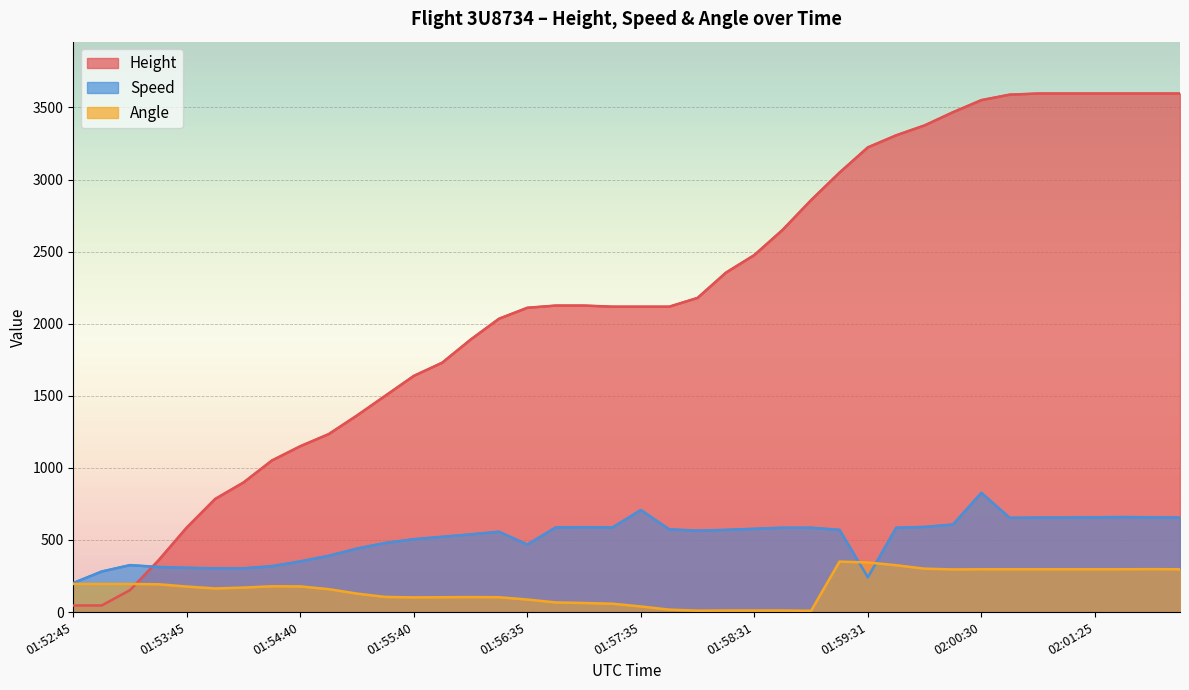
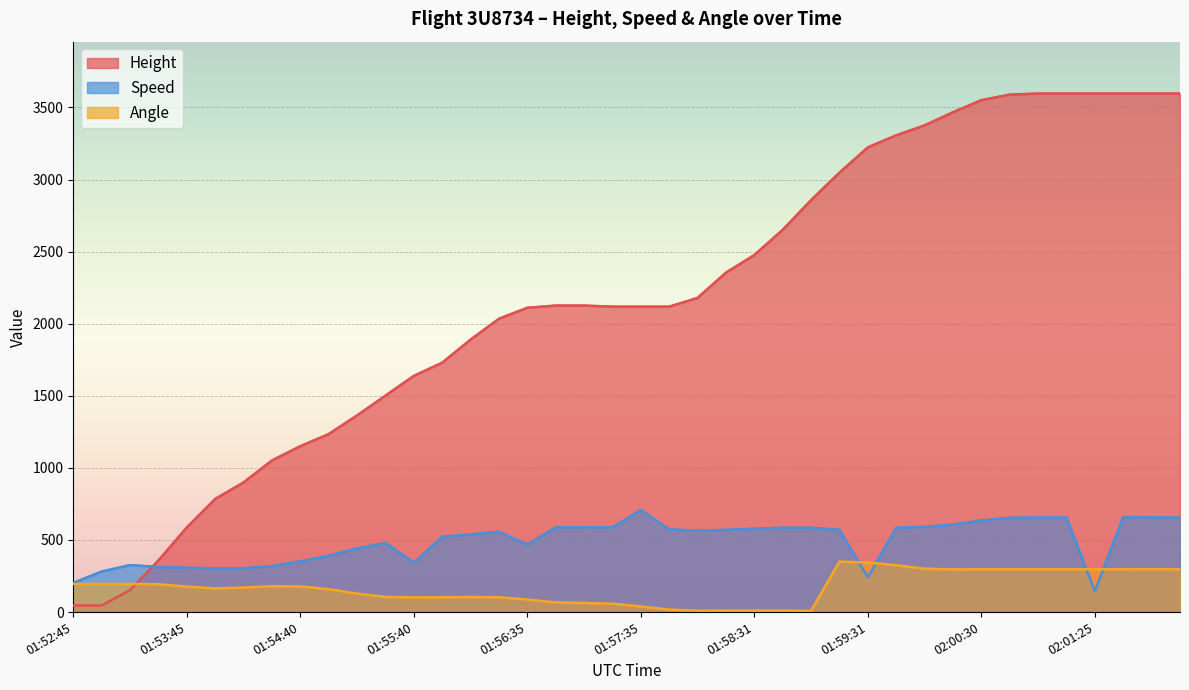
  {
    "Height": {
      "01:52:45": 50,
      "01:53:45": 590,
      "01:54:40": 1150,
      "01:55:40": 1640,
      "01:56:35": 2110,
      "01:57:35": 2120,
      "01:58:31": 2480,
      "01:59:31": 3220,
      "02:00:30": 3550,
      "02:01:25": 3600
    },
    "Speed": {
      "01:53:45": 310,
      "01:54:40": 350,
-     "01:55:40": 510,
+     "01:55:40": 340,
      "01:56:35": 470,
      "01:57:35": 710,
      "01:58:31": 580,
      "01:59:31": 240,
-     "02:00:30": 830,
-     "02:01:25": 660
+     "02:00:30": 640,
+     "02:01:25": 140
    },
    "Angle": {
      "01:53:45": 180,
      "01:54:40": 180,
      "01:55:40": 100,
      "01:56:35": 90,
      "01:57:35": 40,
      "01:58:31": 10,
      "01:59:31": 340,
      "02:00:30": 300,
      "02:01:25": 300
    }
  }
